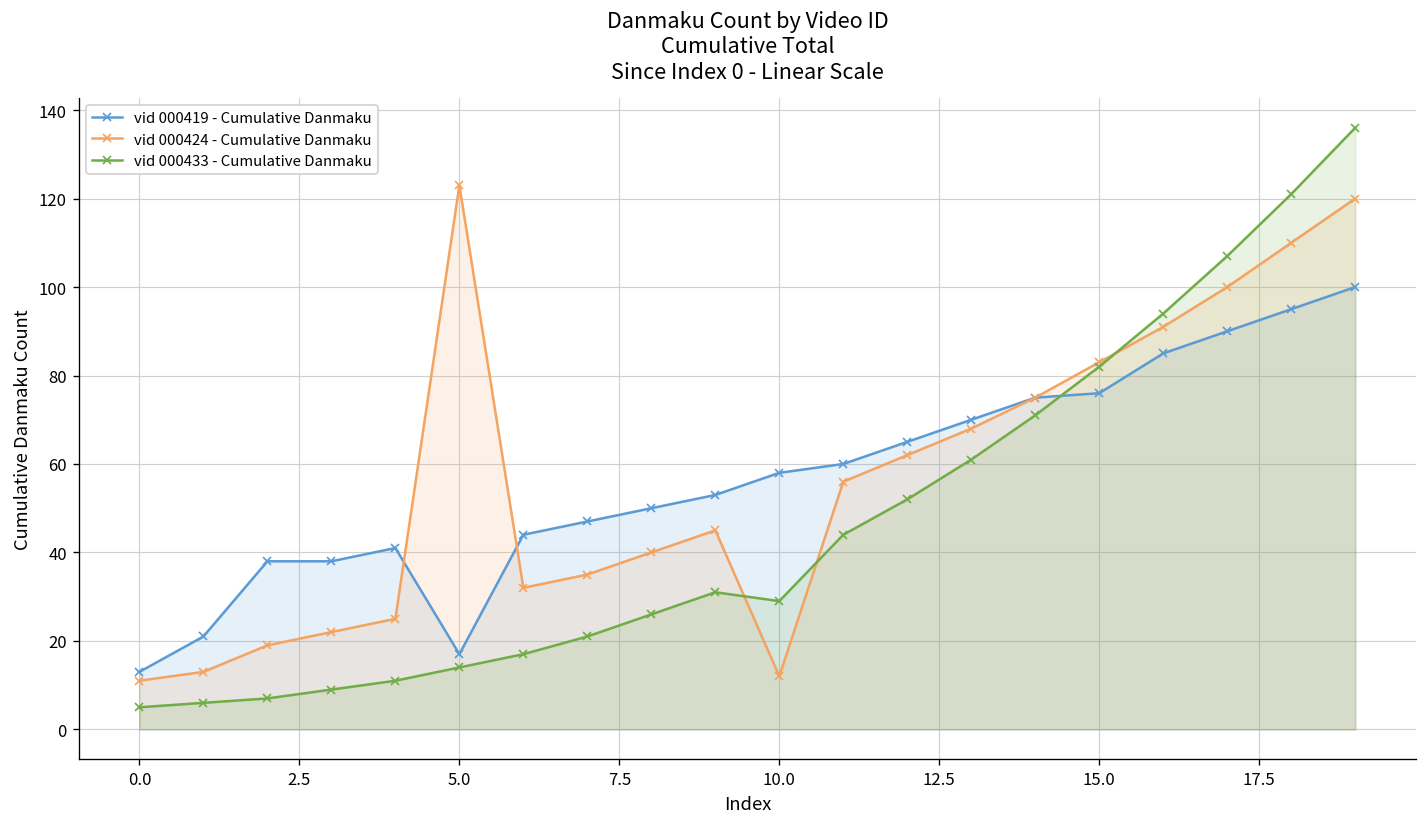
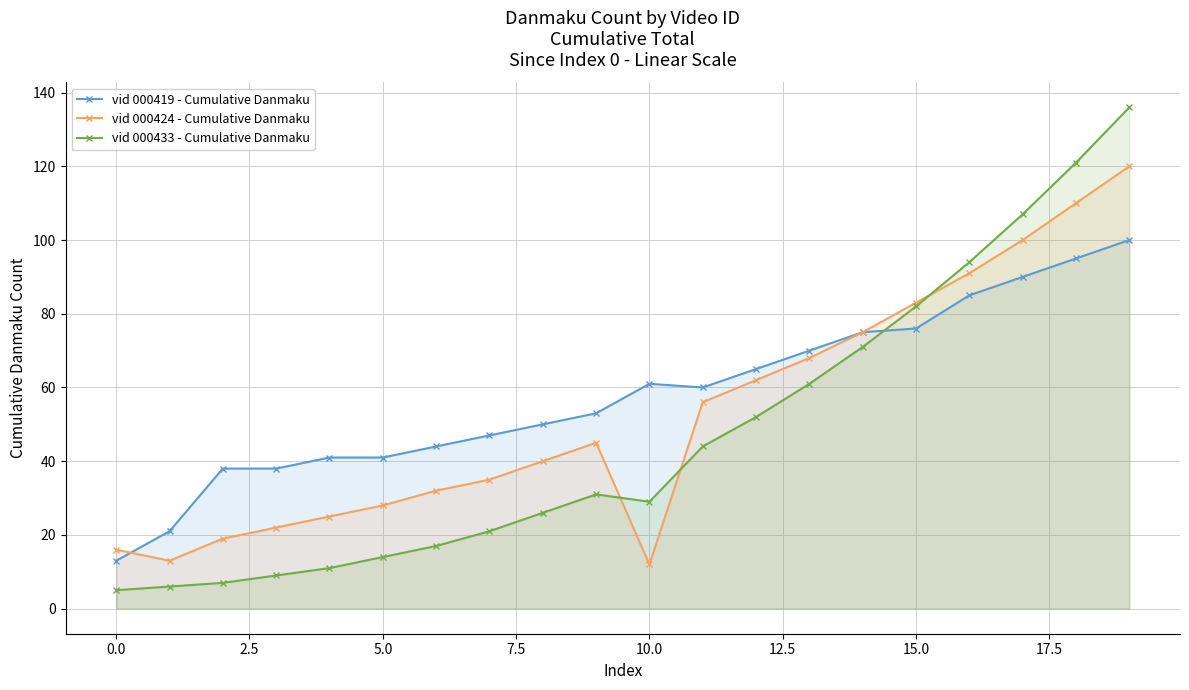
  {
    "vid 000419 - Cumulative Danmaku": {
      "0.0": 13,
-     "5.0": 17,
-     "10.0": 58,
+     "5.0": 41,
+     "10.0": 61,
      "15.0": 76
    },
    "vid 000424 - Cumulative Danmaku": {
-     "0.0": 11,
-     "5.0": 123,
+     "0.0": 16,
+     "5.0": 28,
      "10.0": 12,
      "15.0": 83
    },
    "vid 000433 - Cumulative Danmaku": {
      "0.0": 5,
      "5.0": 14,
      "10.0": 29,
      "15.0": 82
    }
  }
